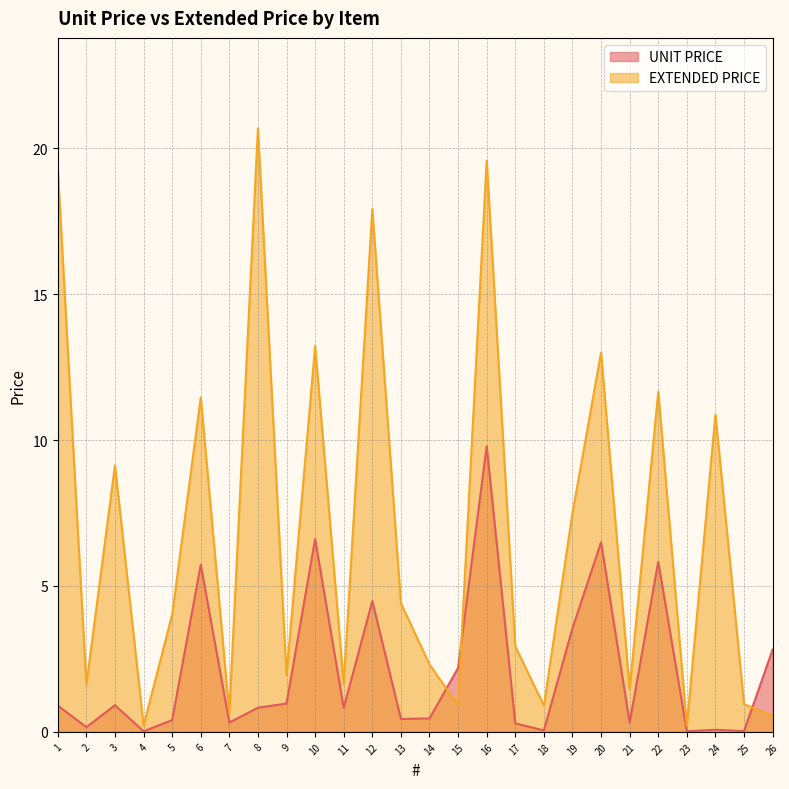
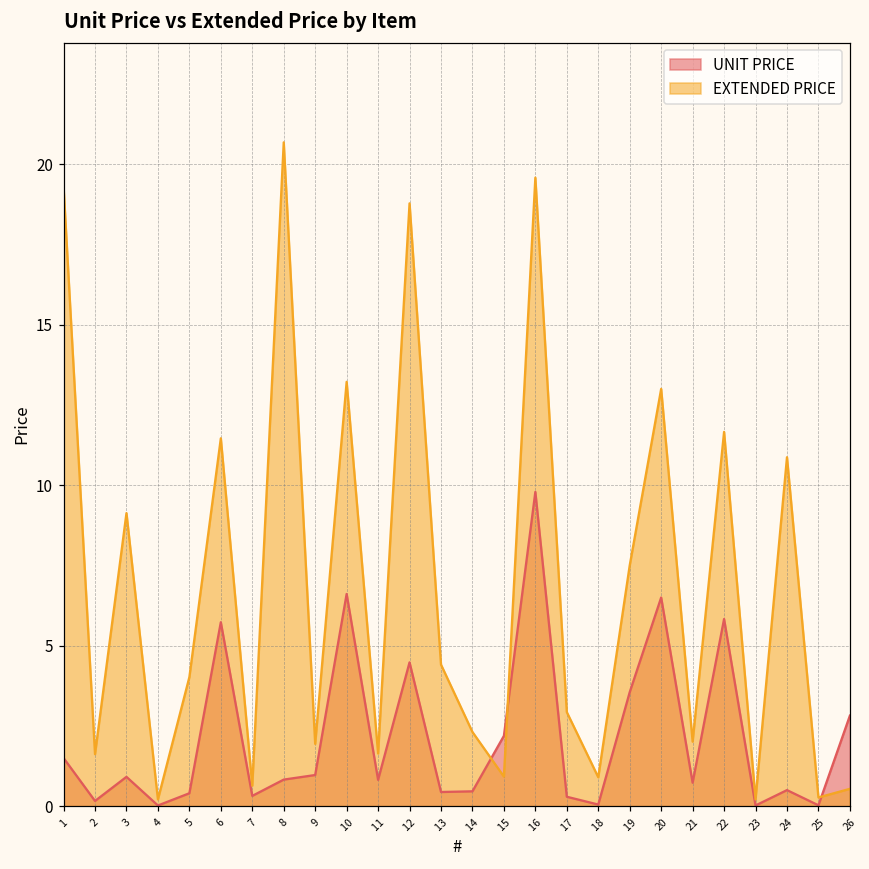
  {
    "UNIT PRICE": {
-     "1": 0.9,
+     "1": 1.5,
      "2": 0.2,
      "3": 0.9,
      "4": 0.0,
      "5": 0.4,
      "6": 5.7,
      "7": 0.3,
      "8": 0.8,
      "9": 1.0,
      "10": 6.6,
      "11": 0.8,
      "12": 4.5,
      "13": 0.4,
      "14": 0.5,
      "15": 2.2,
      "16": 9.8,
      "17": 0.3,
      "18": 0.1,
      "19": 3.6,
      "20": 6.5,
-     "21": 0.3,
+     "21": 0.7,
      "22": 5.8,
      "23": 0.0,
-     "24": 0.1,
+     "24": 0.5,
      "25": 0.0,
      "26": 2.8
    },
    "EXTENDED PRICE": {
      "1": 19.3,
      "2": 1.6,
      "3": 9.1,
      "4": 0.2,
      "5": 4.0,
      "6": 11.5,
      "7": 0.6,
      "8": 20.7,
      "9": 1.9,
      "10": 13.2,
      "11": 1.6,
-     "12": 17.9,
+     "12": 18.8,
      "13": 4.4,
      "14": 2.3,
      "15": 0.9,
      "16": 19.6,
      "17": 2.9,
      "18": 0.9,
      "19": 7.5,
      "20": 13.0,
-     "21": 1.5,
+     "21": 2.0,
      "22": 11.7,
      "23": 0.2,
      "24": 10.9,
-     "25": 1.0,
+     "25": 0.3,
      "26": 0.5
    }
  }
